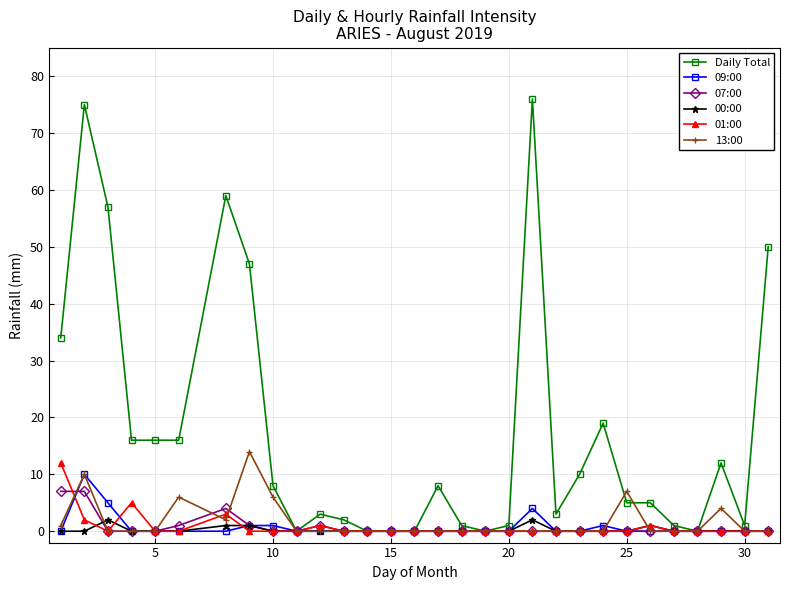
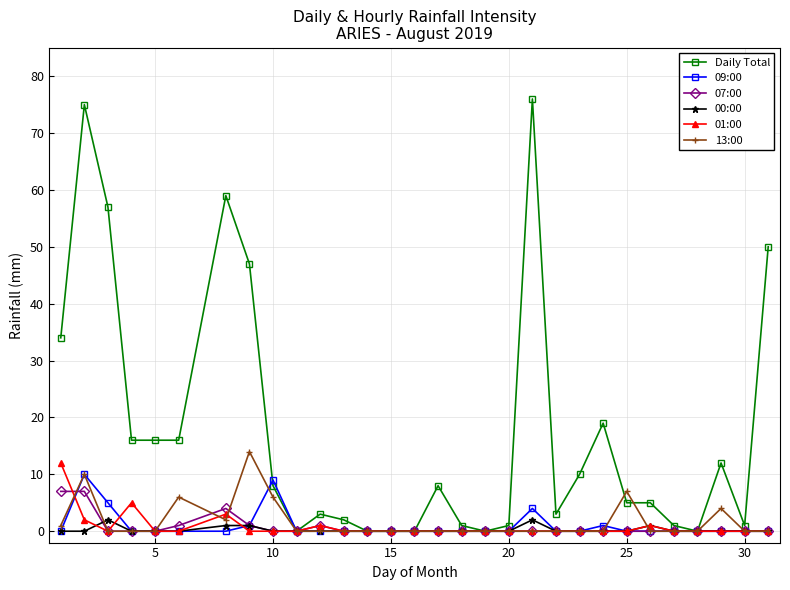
  {
    "Daily Total": {
      "5": 16,
      "10": 8,
      "20": 1,
      "25": 5,
      "30": 1
    },
    "09:00": {
-     "10": 1
+     "10": 9
    },
    "13:00": {
      "10": 6,
      "25": 7
    }
  }
